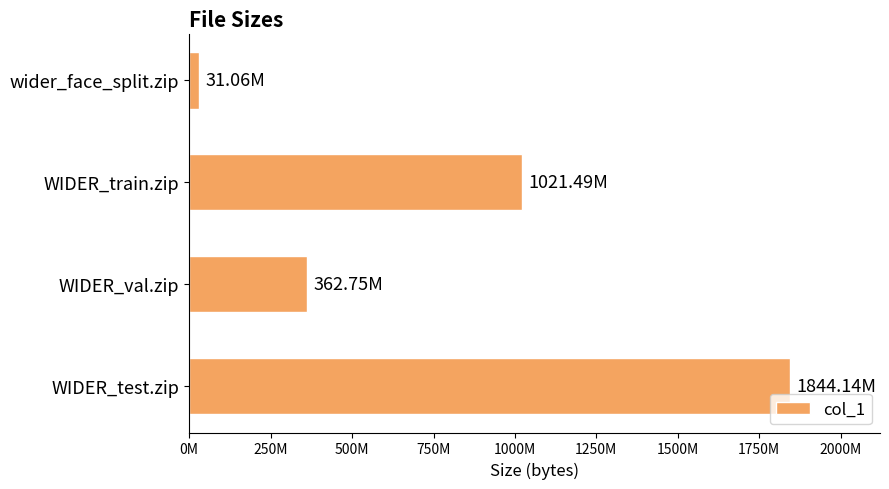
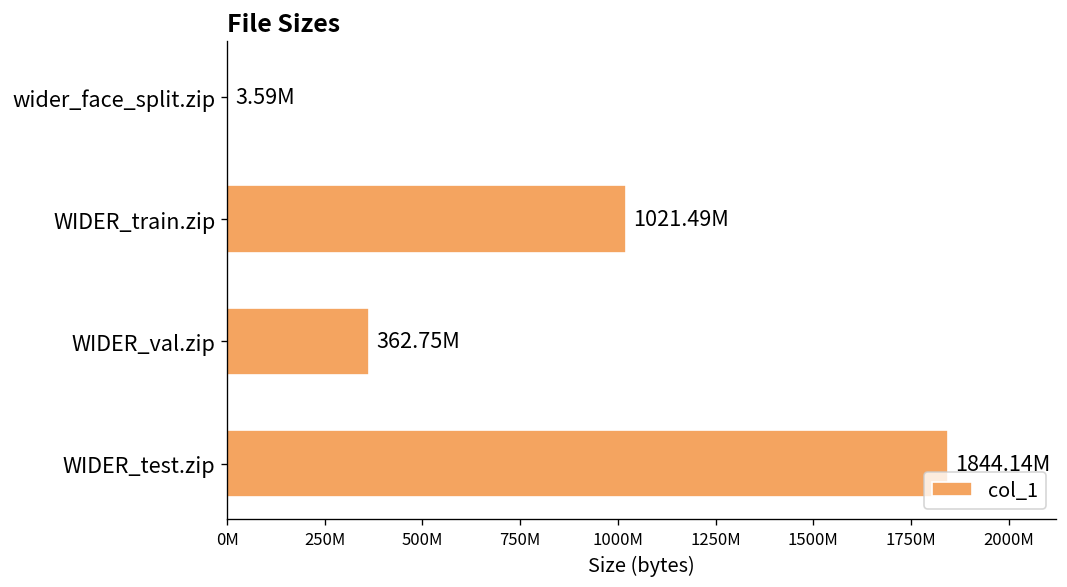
  {
-   "wider_face_split.zip": "31.06M",
+   "wider_face_split.zip": "3.59M",
    "WIDER_train.zip": "1021.49M",
    "WIDER_val.zip": "362.75M"
  }
